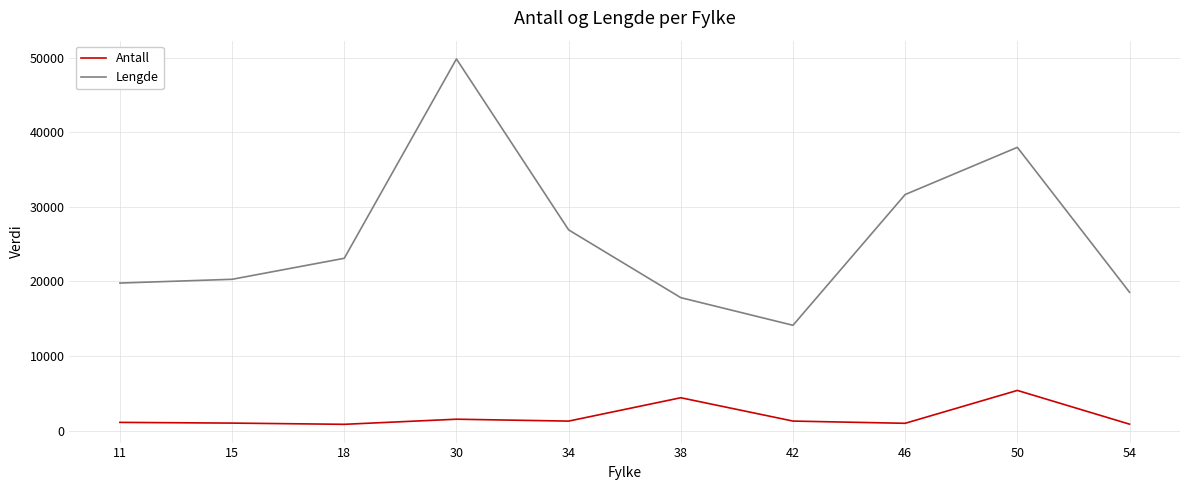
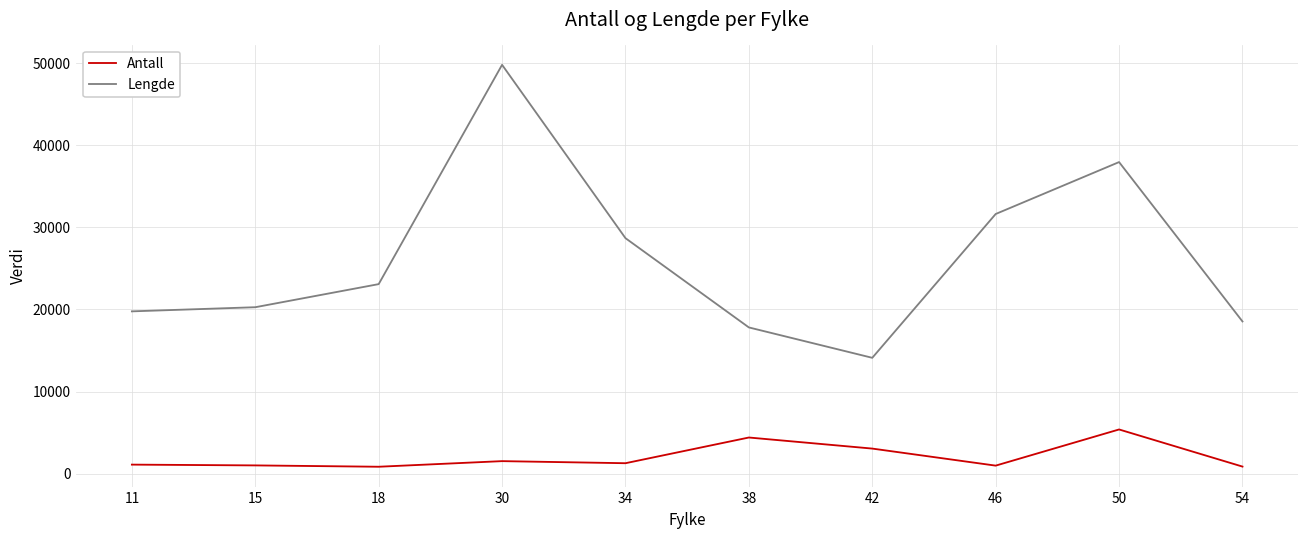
  {
    "Antall": {
      "11": 1000,
      "15": 1000,
      "18": 1000,
      "30": 2000,
      "34": 1000,
      "38": 4000,
-     "42": 1000,
+     "42": 3000,
      "46": 1000,
      "50": 5000,
      "54": 1000
    },
    "Lengde": {
      "11": 20000,
      "15": 20000,
      "18": 23000,
      "30": 50000,
-     "34": 27000,
+     "34": 29000,
      "38": 18000,
      "42": 14000,
      "46": 32000,
      "50": 38000,
      "54": 19000
    }
  }
